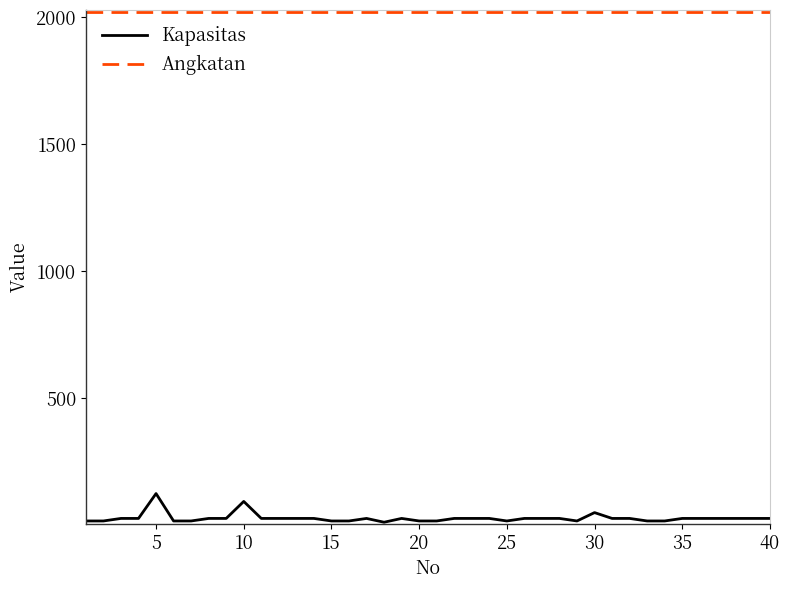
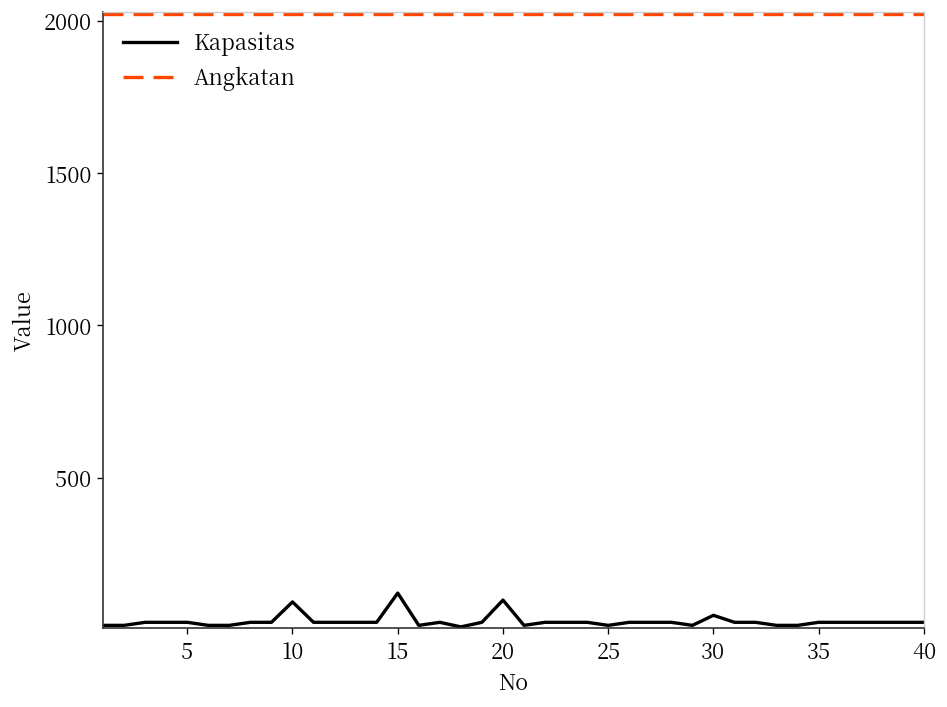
  {
    "Kapasitas": {
-     "5": 120,
+     "5": 30,
      "10": 90,
-     "15": 20,
-     "20": 20,
+     "15": 120,
+     "20": 100,
      "25": 20,
      "30": 50,
      "35": 30,
      "40": 30
    },
    "Angkatan": {
      "5": 2020,
      "10": 2020,
      "15": 2020,
      "20": 2020,
      "25": 2020,
      "30": 2020,
      "35": 2020,
      "40": 2020
    }
  }
